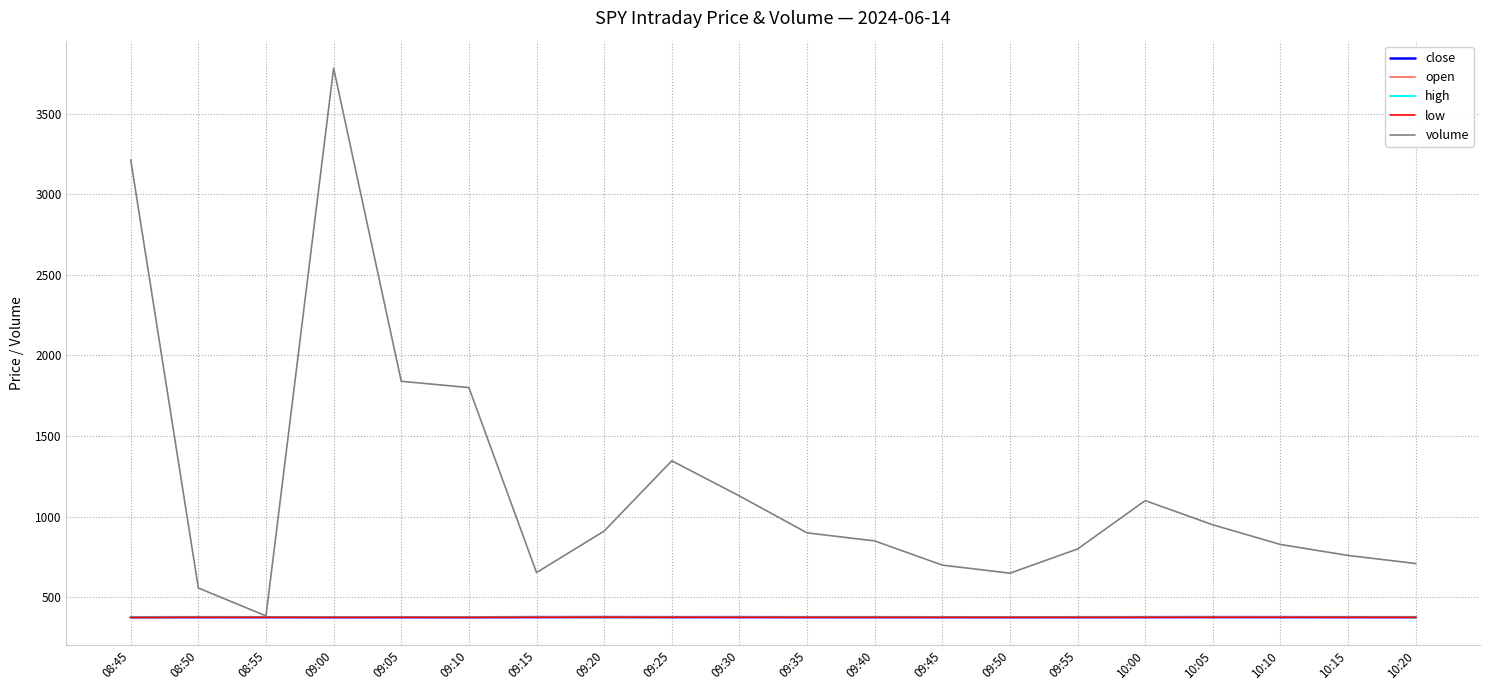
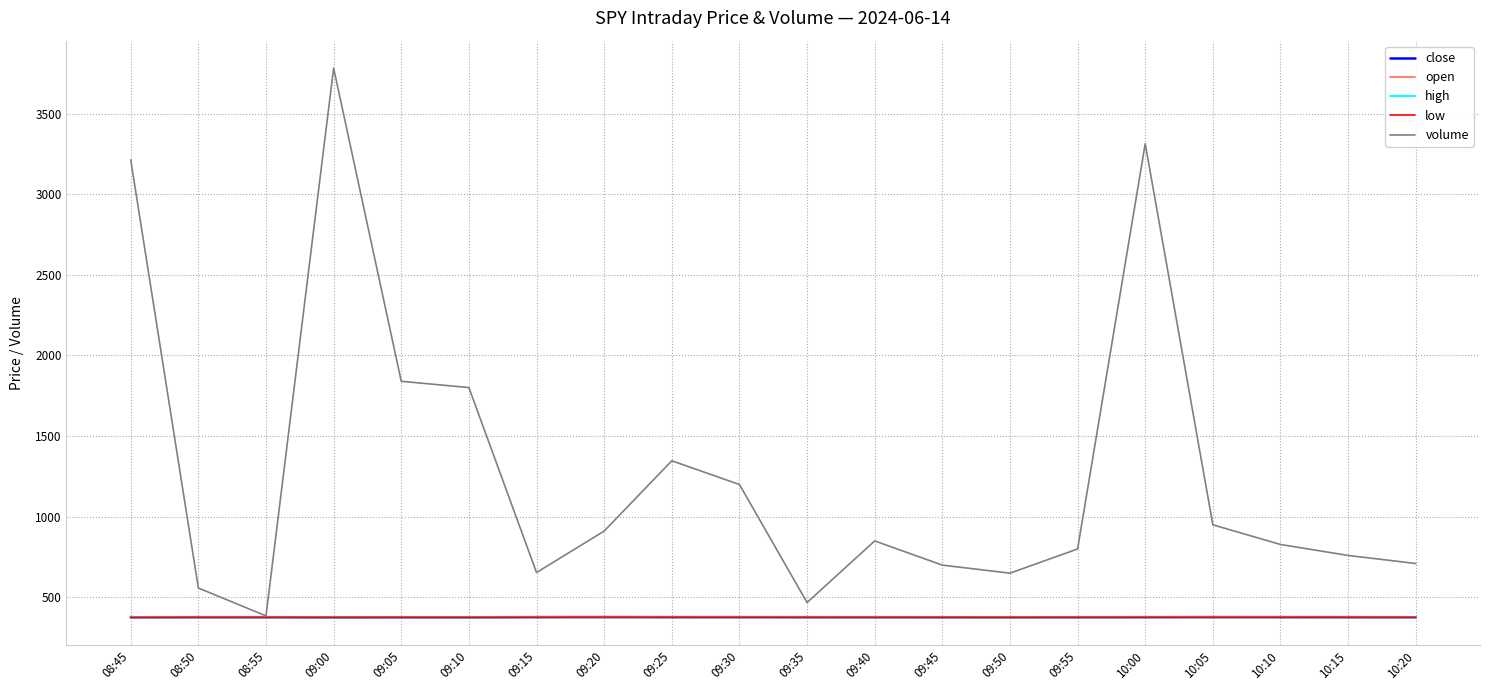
  {
    "low": {
      "08:45": 380,
      "08:50": 380,
      "09:00": 380,
      "09:05": 380,
      "09:10": 380,
      "09:15": 380,
      "09:20": 380,
      "09:25": 380,
      "09:30": 380,
      "09:35": 380,
      "09:40": 380,
      "09:45": 380,
      "09:50": 380,
      "09:55": 380,
      "10:00": 380,
      "10:05": 380,
      "10:10": 380,
      "10:15": 380,
      "10:20": 380
    },
    "volume": {
      "08:45": 3210,
      "08:50": 560,
      "09:00": 3780,
      "09:05": 1840,
      "09:10": 1800,
      "09:15": 650,
      "09:20": 910,
      "09:25": 1350,
-     "09:30": 1130,
-     "09:35": 900,
+     "09:30": 1200,
+     "09:35": 470,
      "09:40": 850,
      "09:45": 700,
      "09:50": 650,
      "09:55": 800,
-     "10:00": 1100,
+     "10:00": 3310,
      "10:05": 950,
      "10:10": 830,
      "10:15": 760,
      "10:20": 710
    }
  }
